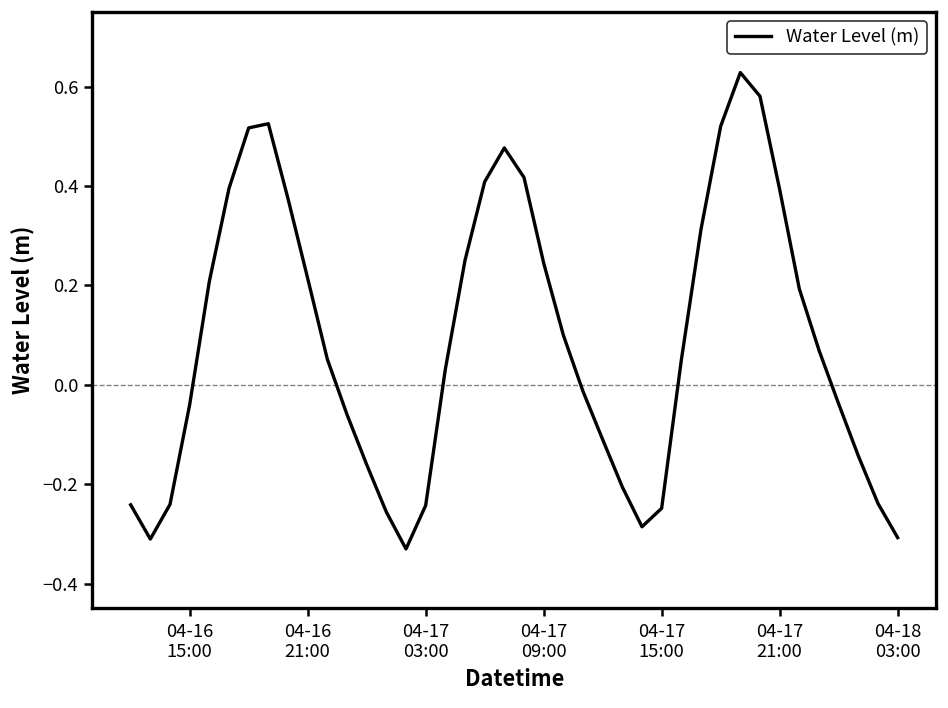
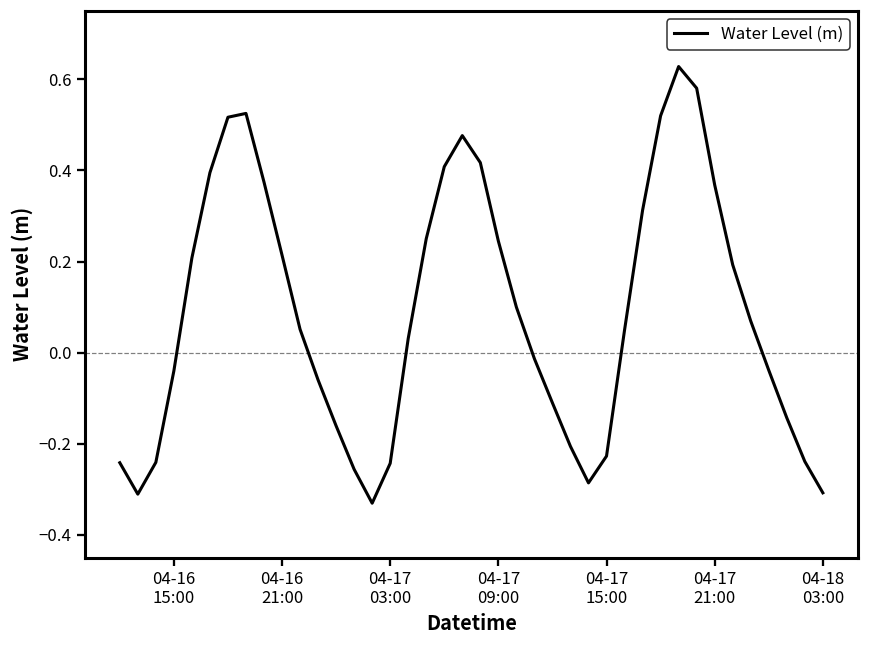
  {
    "04-16 15:00": -0.04,
    "04-16 21:00": 0.21,
    "04-17 03:00": -0.24,
    "04-17 09:00": 0.25,
-   "04-17 15:00": -0.25,
-   "04-17 21:00": 0.39,
+   "04-17 15:00": -0.23,
+   "04-17 21:00": 0.37,
    "04-18 03:00": -0.31
  }
